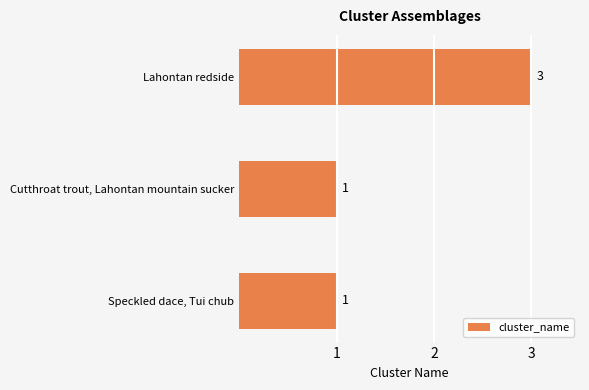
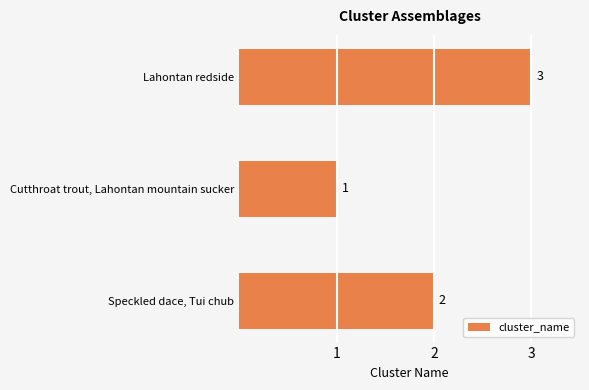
  {
    "Lahontan redside": 3,
    "Cutthroat trout, Lahontan mountain sucker": 1,
-   "Speckled dace, Tui chub": 1
+   "Speckled dace, Tui chub": 2
  }
